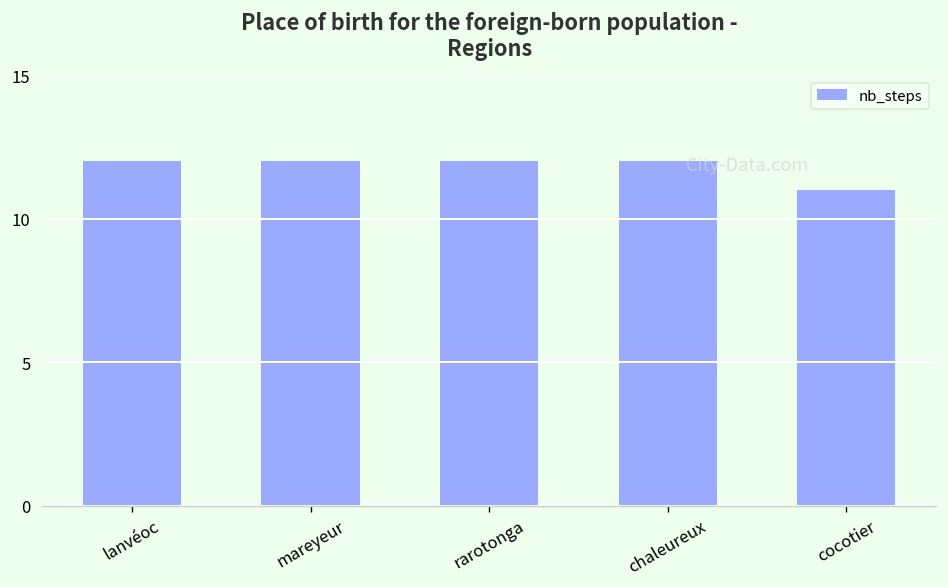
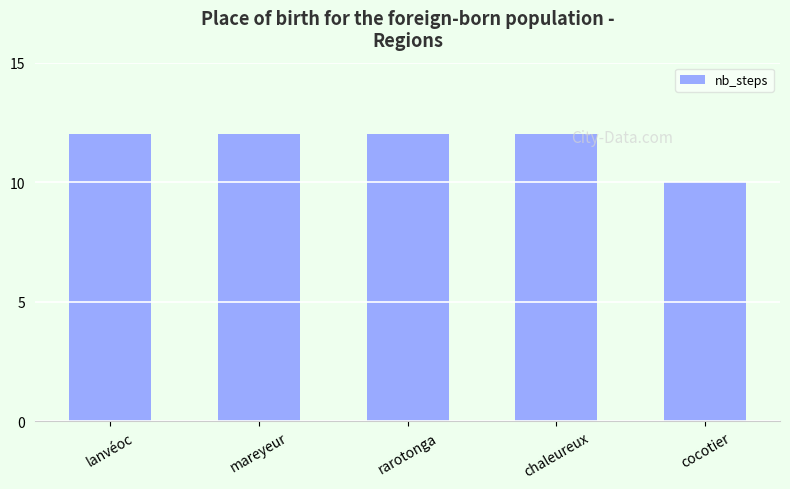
  {
    "lanvéoc": 12,
    "mareyeur": 12,
    "rarotonga": 12,
    "chaleureux": 12,
-   "cocotier": 11
+   "cocotier": 10
  }
